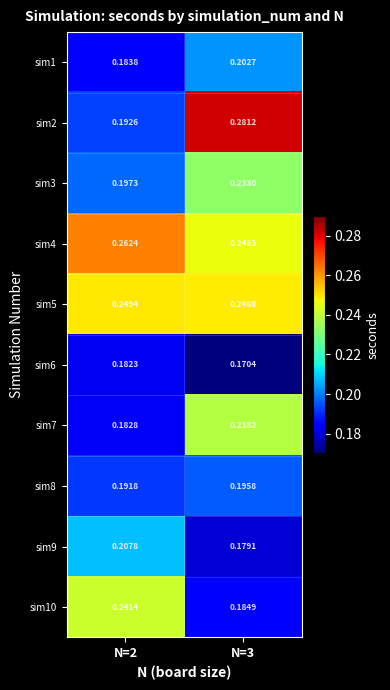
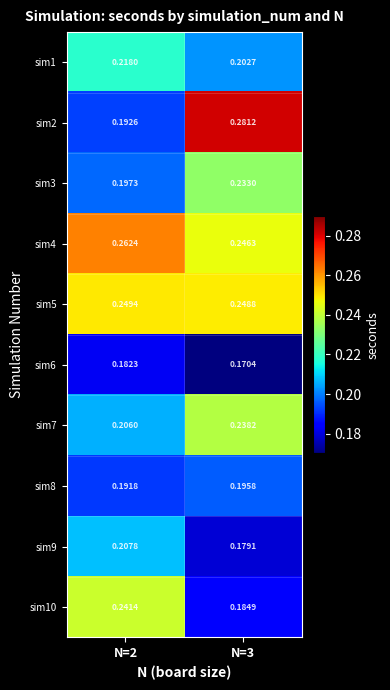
  {
    "sim1": {
-     "N=2": 0.1838,
+     "N=2": 0.2180,
      "N=3": 0.2027
    },
    "sim2": {
      "N=2": 0.1926,
      "N=3": 0.2812
    },
    "sim3": {
      "N=2": 0.1973,
      "N=3": 0.2330
    },
    "sim4": {
      "N=2": 0.2624,
      "N=3": 0.2463
    },
    "sim5": {
      "N=2": 0.2494,
      "N=3": 0.2488
    },
    "sim6": {
      "N=2": 0.1823,
      "N=3": 0.1704
    },
    "sim7": {
-     "N=2": 0.1828,
+     "N=2": 0.2060,
      "N=3": 0.2382
    },
    "sim8": {
      "N=2": 0.1918,
      "N=3": 0.1958
    },
    "sim9": {
      "N=2": 0.2078,
      "N=3": 0.1791
    },
    "sim10": {
      "N=2": 0.2414,
      "N=3": 0.1849
    }
  }
